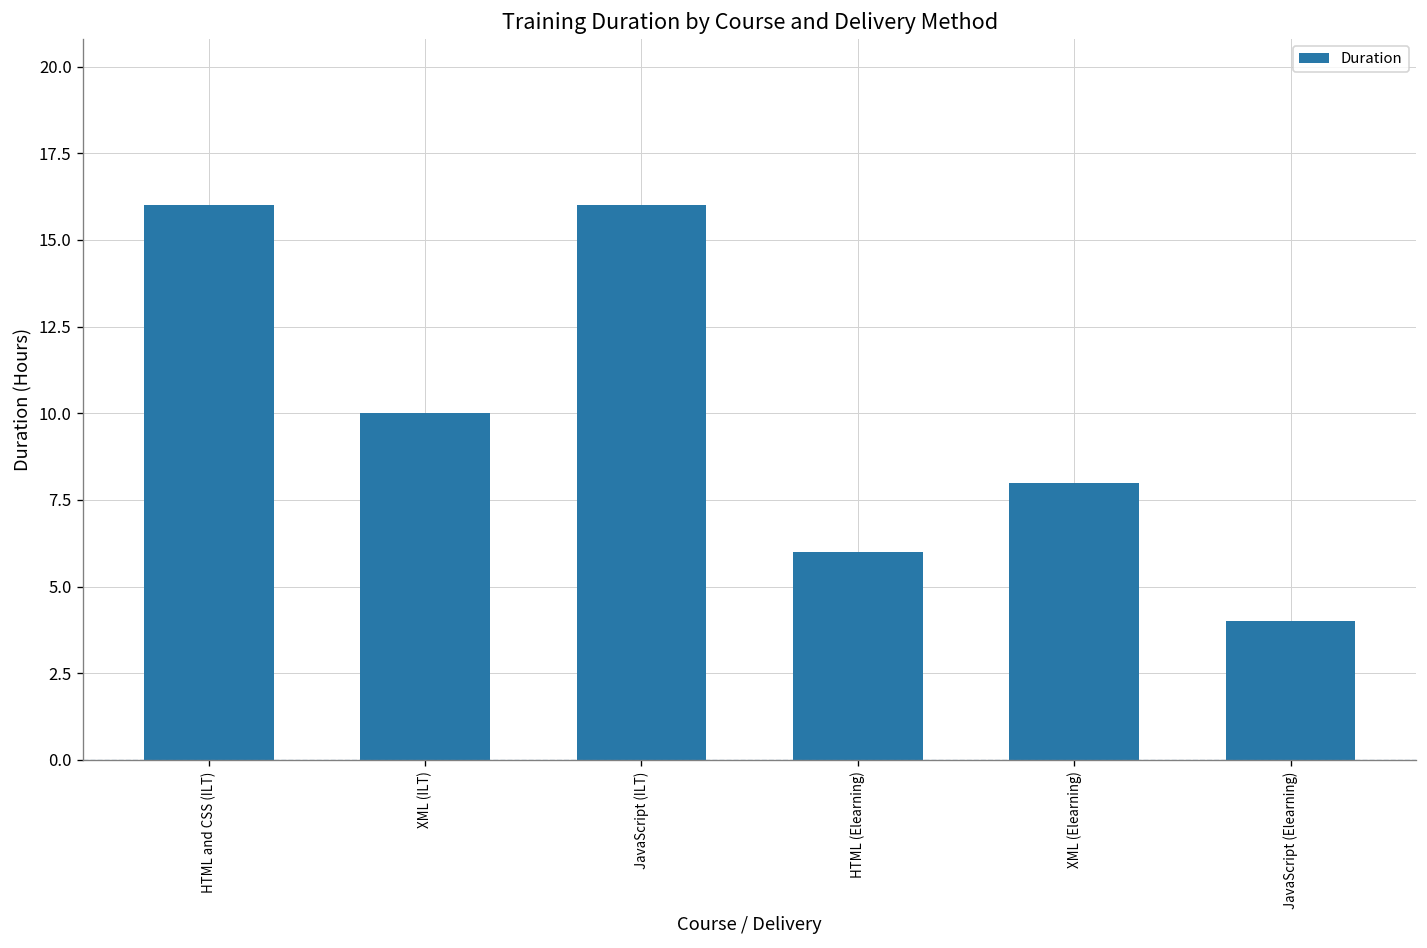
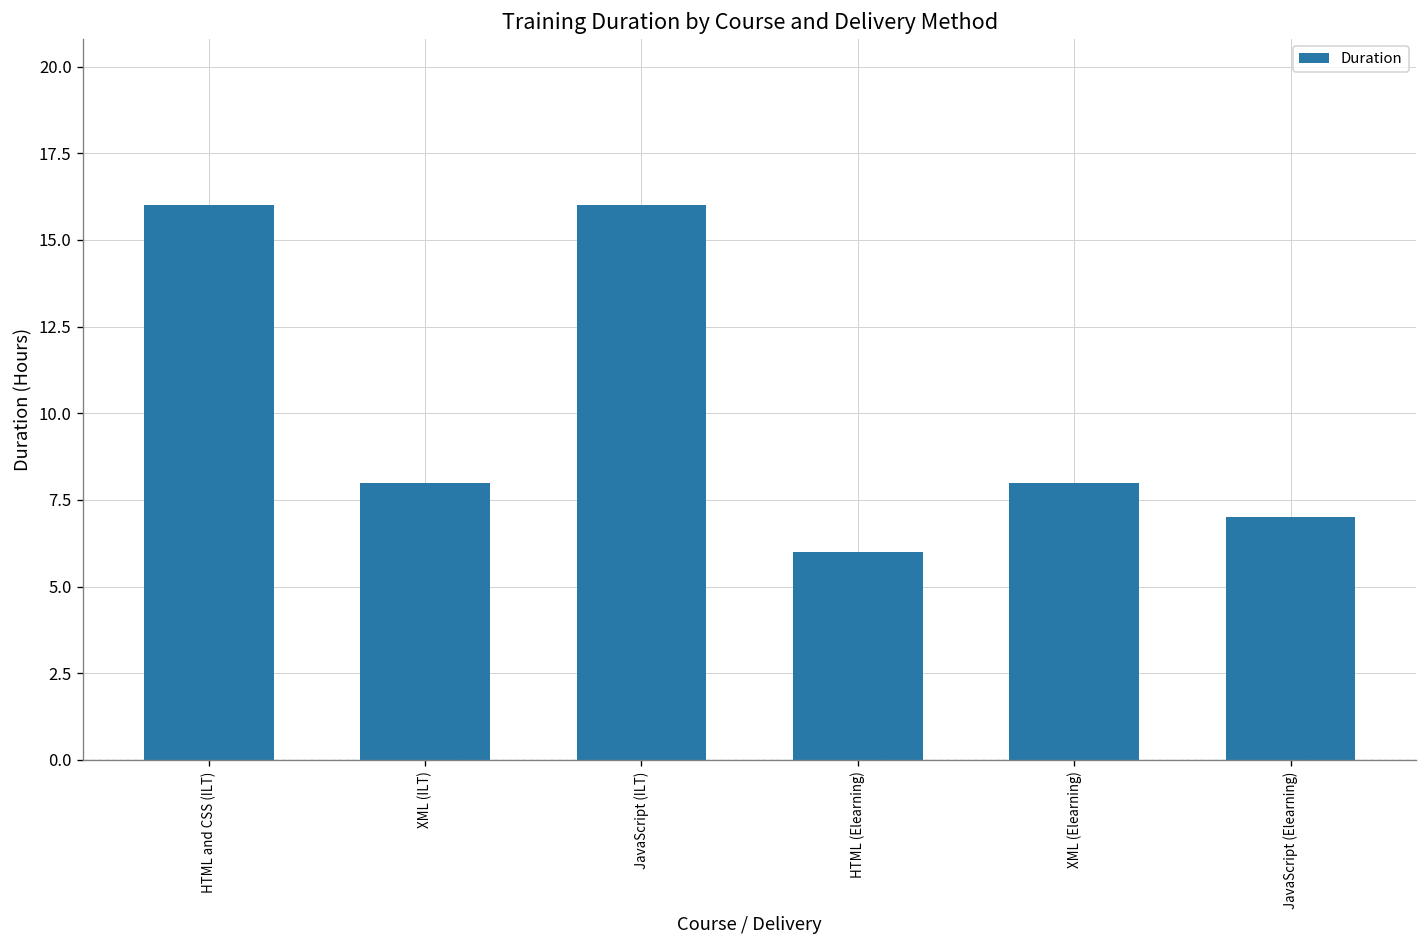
  {
    "HTML and CSS (ILT)": 16,
-   "XML (ILT)": 10,
+   "XML (ILT)": 8,
    "JavaScript (ILT)": 16,
    "HTML (Elearning)": 6,
    "XML (Elearning)": 8,
-   "JavaScript (Elearning)": 4
+   "JavaScript (Elearning)": 7
  }
